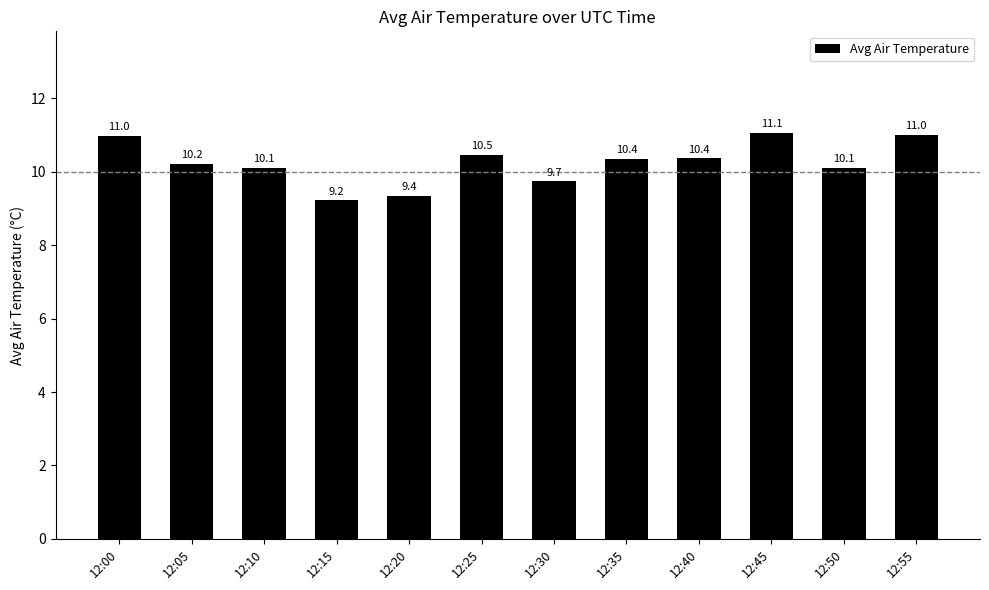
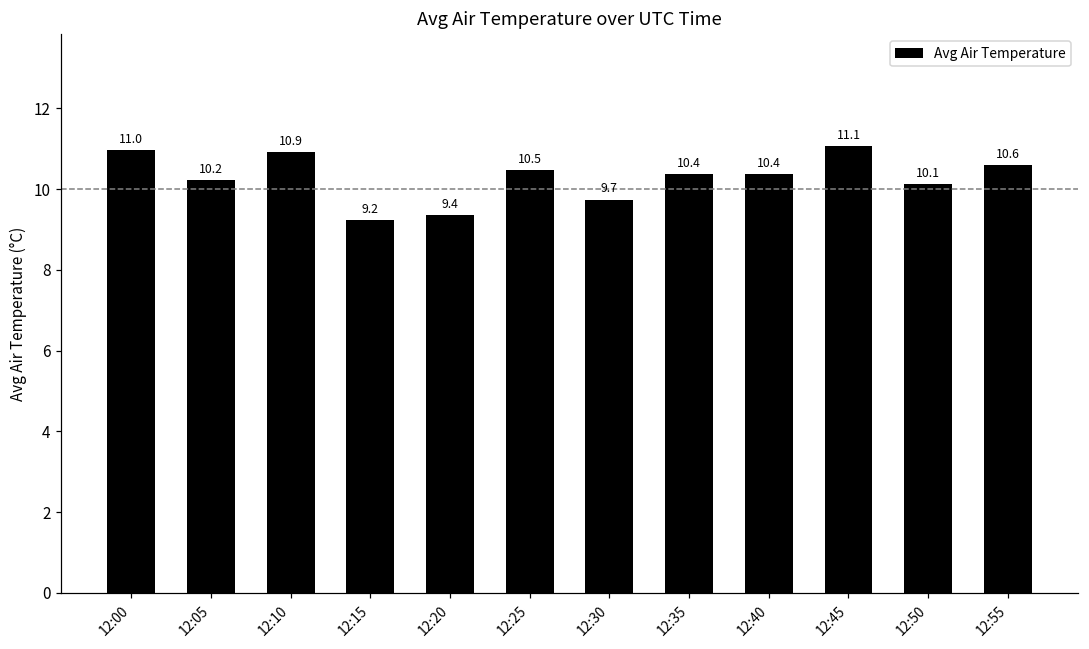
  {
    "12:00": 11.0,
    "12:05": 10.2,
-   "12:10": 10.1,
+   "12:10": 10.9,
    "12:15": 9.2,
    "12:20": 9.4,
    "12:25": 10.5,
    "12:30": 9.7,
    "12:35": 10.4,
    "12:40": 10.4,
    "12:45": 11.1,
    "12:50": 10.1,
-   "12:55": 11.0
+   "12:55": 10.6
  }
